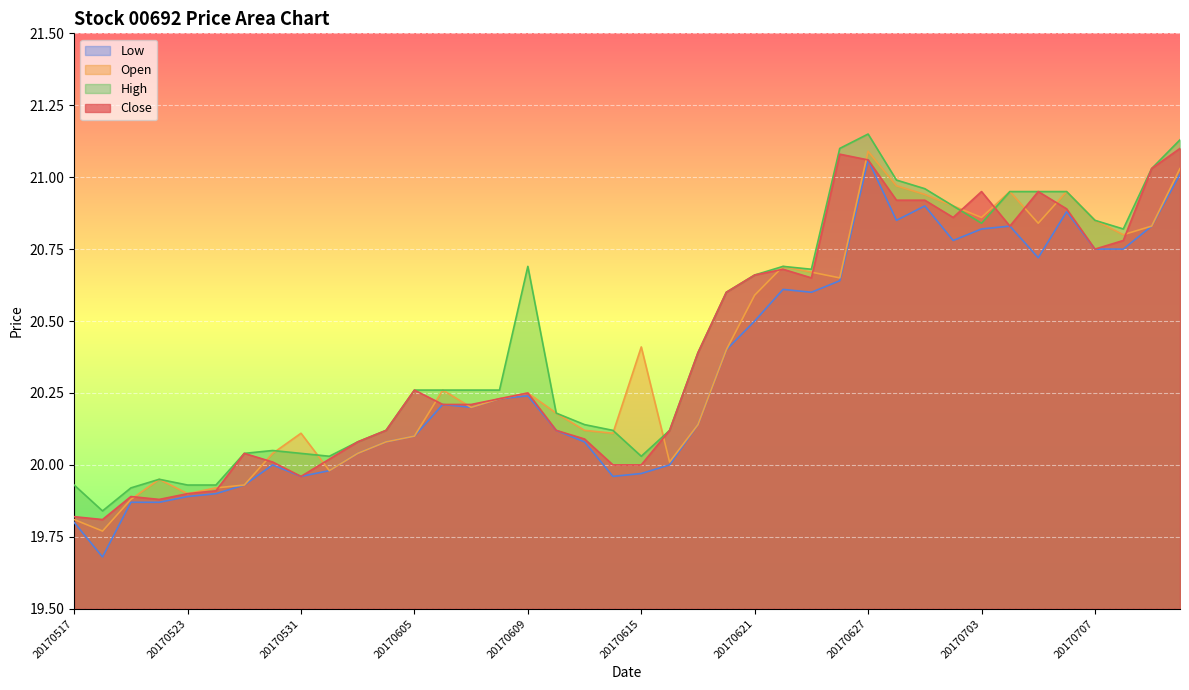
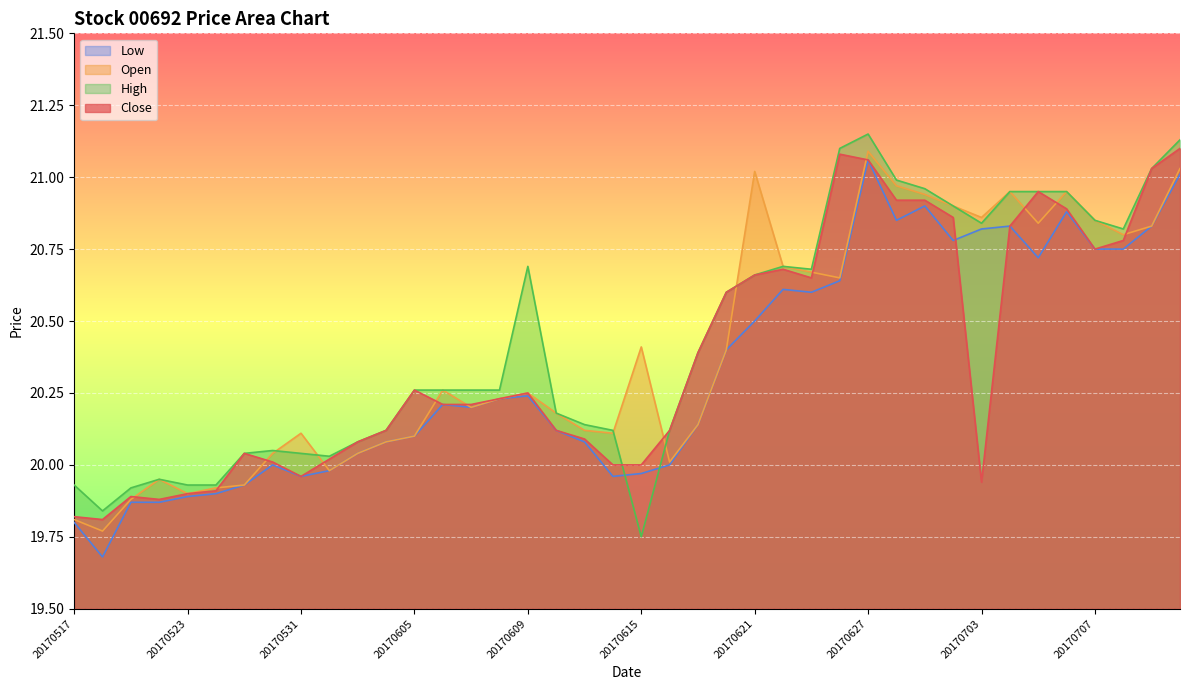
  {
    "Low": {
      "20170517": 19.80,
      "20170523": 19.89,
      "20170609": 20.24,
      "20170615": 19.97,
      "20170621": 20.50,
      "20170703": 20.82
    },
    "Open": {
      "20170517": 19.81,
      "20170531": 20.11,
      "20170615": 20.41,
-     "20170621": 20.59,
+     "20170621": 21.02,
      "20170627": 21.09,
      "20170703": 20.86
    },
    "High": {
      "20170517": 19.93,
      "20170523": 19.93,
      "20170531": 20.04,
      "20170609": 20.69,
-     "20170615": 20.03,
+     "20170615": 19.75,
      "20170627": 21.15,
      "20170703": 20.84
    },
    "Close": {
      "20170517": 19.82,
      "20170615": 20.00,
-     "20170703": 20.95
+     "20170703": 19.94
    }
  }
